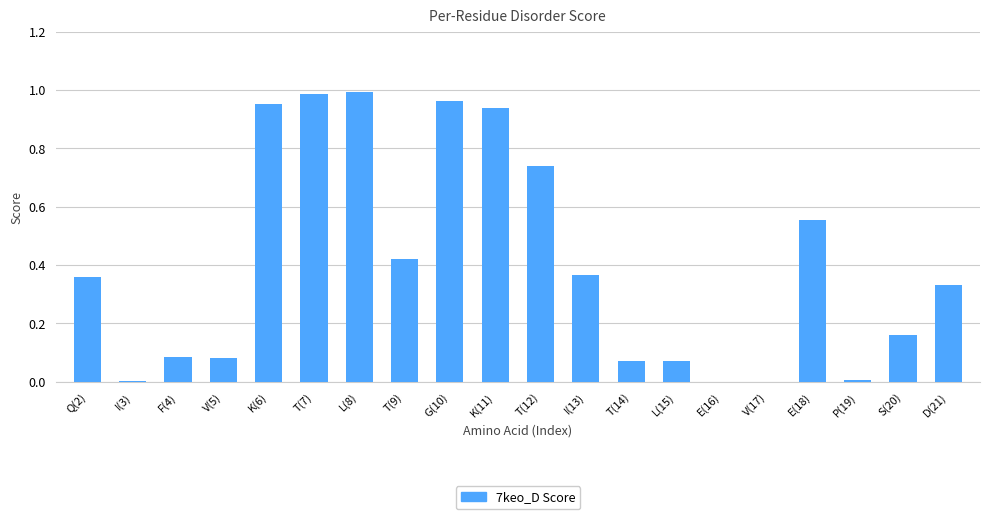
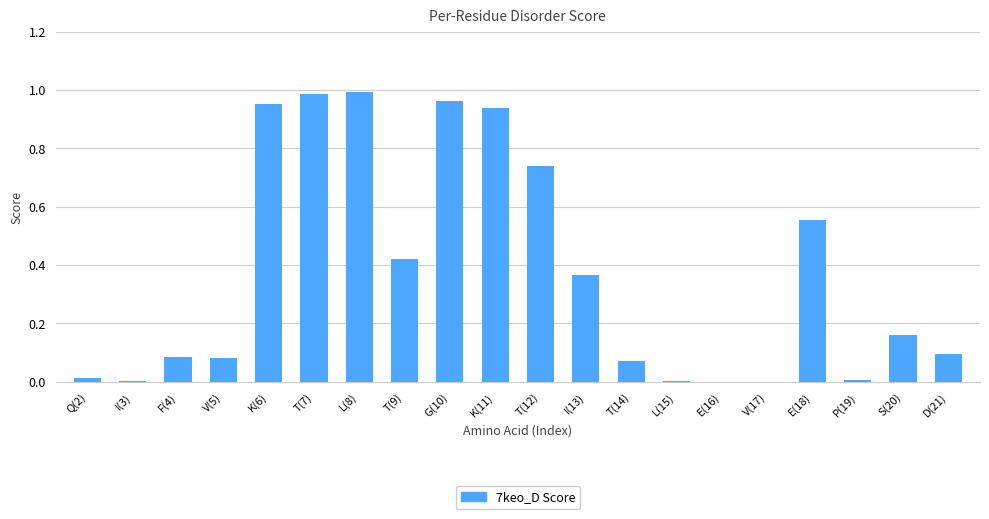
  {
-   "Q(2)": 0.36,
+   "Q(2)": 0.01,
    "F(4)": 0.08,
    "V(5)": 0.08,
    "K(6)": 0.95,
    "T(7)": 0.99,
    "L(8)": 0.99,
    "T(9)": 0.42,
    "G(10)": 0.96,
    "K(11)": 0.94,
    "T(12)": 0.74,
    "I(13)": 0.37,
    "T(14)": 0.07,
-   "L(15)": 0.07,
+   "L(15)": 0.00,
    "E(18)": 0.55,
    "S(20)": 0.16,
-   "D(21)": 0.33
+   "D(21)": 0.10
  }
